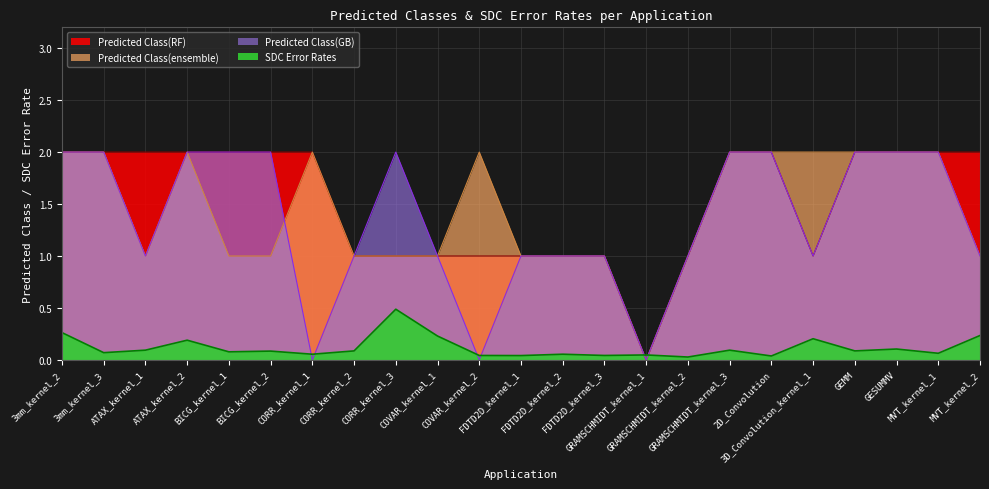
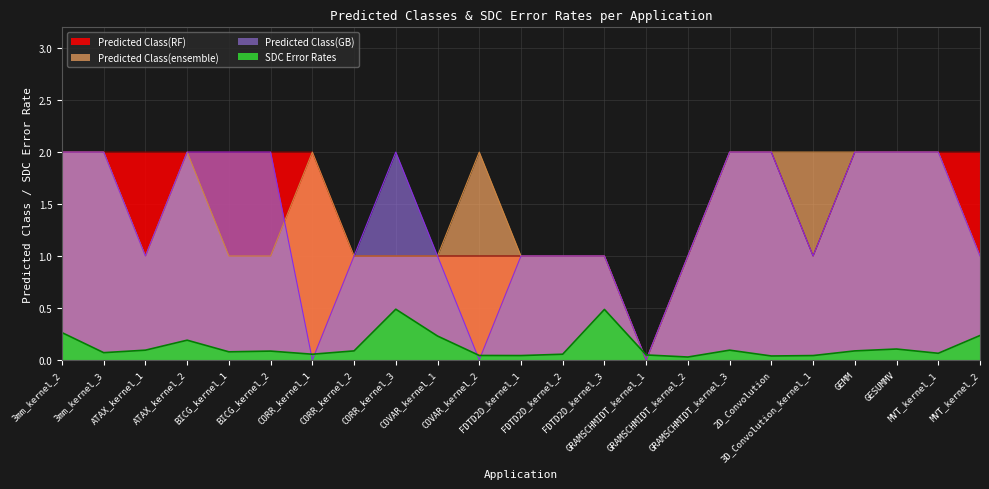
  {
    "Predicted Class(RF)": {
      "ATAX_kernel_1": 2.00,
      "COVAR_kernel_2": 1.00,
      "MVT_kernel_2": 2.00
    },
    "Predicted Class(ensemble)": {
      "BICG_kernel_1": 1.00,
      "BICG_kernel_2": 1.00,
      "COVAR_kernel_2": 2.00,
      "3D_Convolution_kernel_1": 2.00
    },
    "Predicted Class(GB)": {
      "CORR_kernel_1": 0.00,
      "CORR_kernel_3": 2.00,
      "COVAR_kernel_2": 0.00
    },
    "SDC Error Rates": {
      "3mm_kernel_2": 0.26,
      "3mm_kernel_3": 0.07,
      "ATAX_kernel_1": 0.09,
      "ATAX_kernel_2": 0.19,
      "BICG_kernel_1": 0.08,
      "BICG_kernel_2": 0.09,
      "CORR_kernel_1": 0.06,
      "CORR_kernel_2": 0.09,
      "CORR_kernel_3": 0.49,
      "COVAR_kernel_1": 0.23,
      "COVAR_kernel_2": 0.04,
      "FDTD2D_kernel_1": 0.04,
      "FDTD2D_kernel_2": 0.06,
-     "FDTD2D_kernel_3": 0.04,
+     "FDTD2D_kernel_3": 0.49,
      "GRAMSCHMIDT_kernel_1": 0.05,
      "GRAMSCHMIDT_kernel_2": 0.03,
      "GRAMSCHMIDT_kernel_3": 0.09,
      "2D_Convolution": 0.04,
-     "3D_Convolution_kernel_1": 0.20,
+     "3D_Convolution_kernel_1": 0.04,
      "GEMM": 0.09,
      "GESUMMV": 0.11,
      "MVT_kernel_1": 0.06,
      "MVT_kernel_2": 0.24
    }
  }
